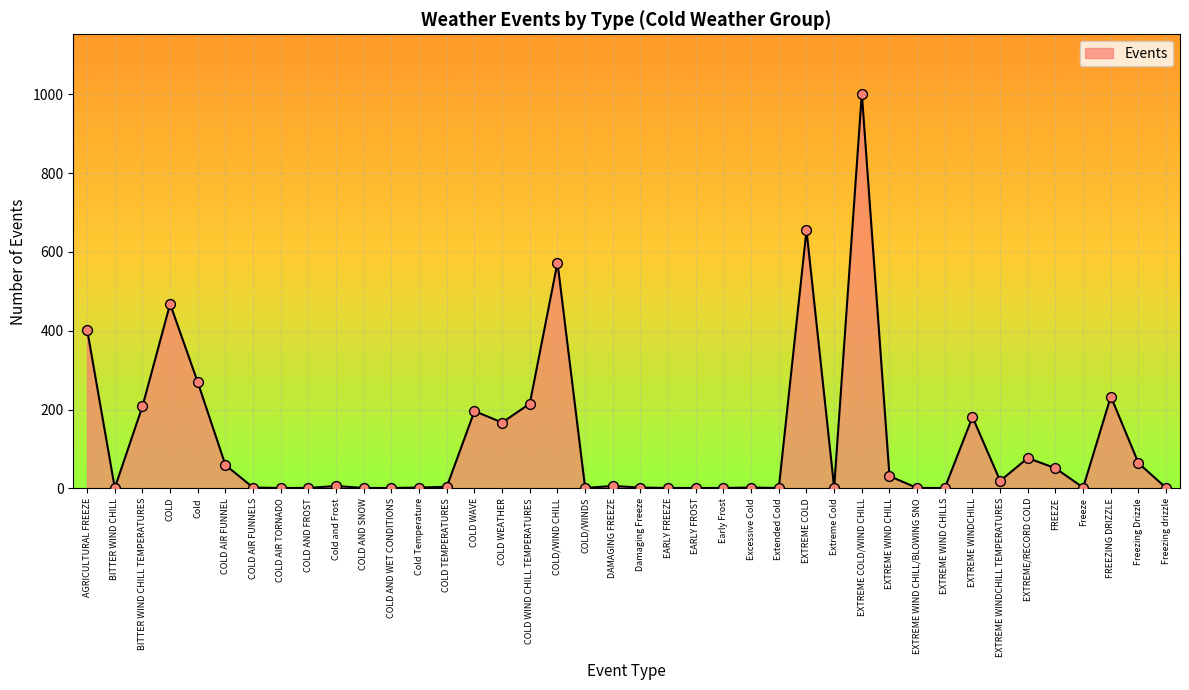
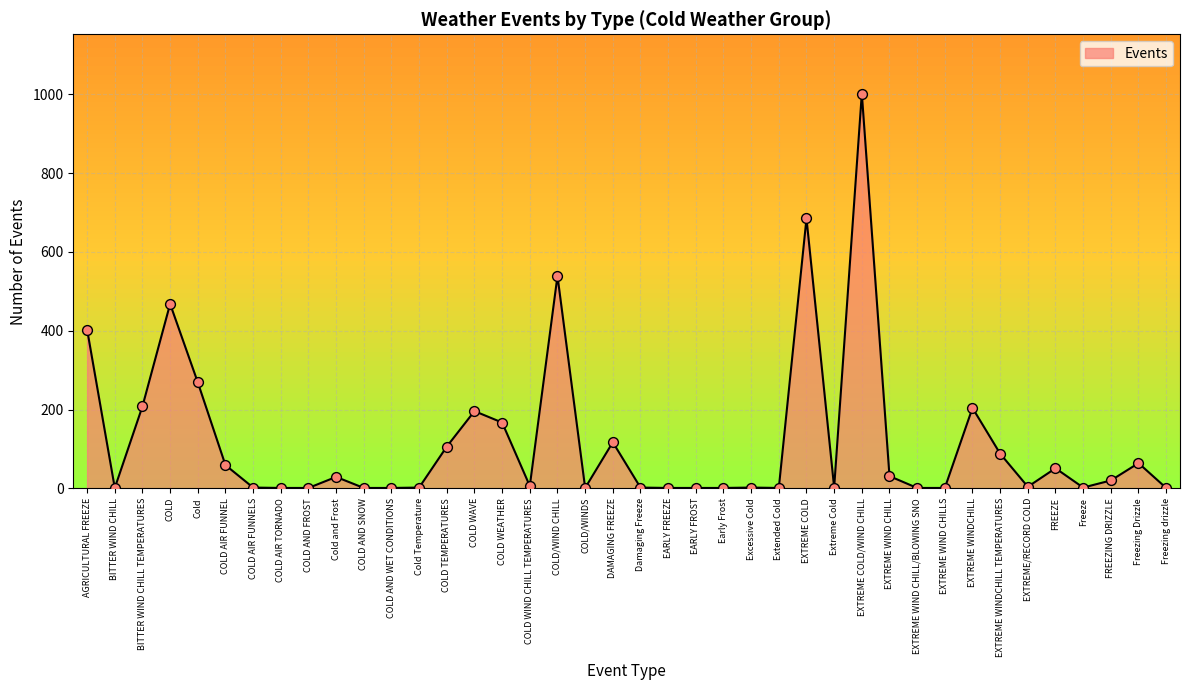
  {
    "AGRICULTURAL FREEZE": 400,
    "BITTER WIND CHILL": 0,
    "BITTER WIND CHILL TEMPERATURES": 210,
    "COLD": 470,
    "Cold": 270,
    "COLD AIR FUNNEL": 60,
    "COLD AIR FUNNELS": 0,
    "COLD AIR TORNADO": 0,
    "COLD AND FROST": 0,
-   "Cold and Frost": 10,
+   "Cold and Frost": 30,
    "COLD AND SNOW": 0,
    "COLD AND WET CONDITIONS": 0,
    "Cold Temperature": 0,
-   "COLD TEMPERATURES": 0,
+   "COLD TEMPERATURES": 110,
    "COLD WAVE": 200,
    "COLD WEATHER": 170,
-   "COLD WIND CHILL TEMPERATURES": 220,
-   "COLD/WIND CHILL": 570,
+   "COLD WIND CHILL TEMPERATURES": 10,
+   "COLD/WIND CHILL": 540,
    "COLD/WINDS": 0,
-   "DAMAGING FREEZE": 10,
+   "DAMAGING FREEZE": 120,
    "Damaging Freeze": 0,
    "EARLY FREEZE": 0,
    "EARLY FROST": 0,
    "Early Frost": 0,
    "Excessive Cold": 0,
    "Extended Cold": 0,
-   "EXTREME COLD": 660,
+   "EXTREME COLD": 690,
    "Extreme Cold": 0,
    "EXTREME COLD/WIND CHILL": 1000,
    "EXTREME WIND CHILL": 30,
    "EXTREME WIND CHILL/BLOWING SNO": 0,
    "EXTREME WIND CHILLS": 0,
-   "EXTREME WINDCHILL": 180,
-   "EXTREME WINDCHILL TEMPERATURES": 20,
-   "EXTREME/RECORD COLD": 80,
+   "EXTREME WINDCHILL": 200,
+   "EXTREME WINDCHILL TEMPERATURES": 90,
+   "EXTREME/RECORD COLD": 0,
    "FREEZE": 50,
    "Freeze": 0,
-   "FREEZING DRIZZLE": 230,
+   "FREEZING DRIZZLE": 20,
    "Freezing Drizzle": 60,
    "Freezing drizzle": 0
  }
